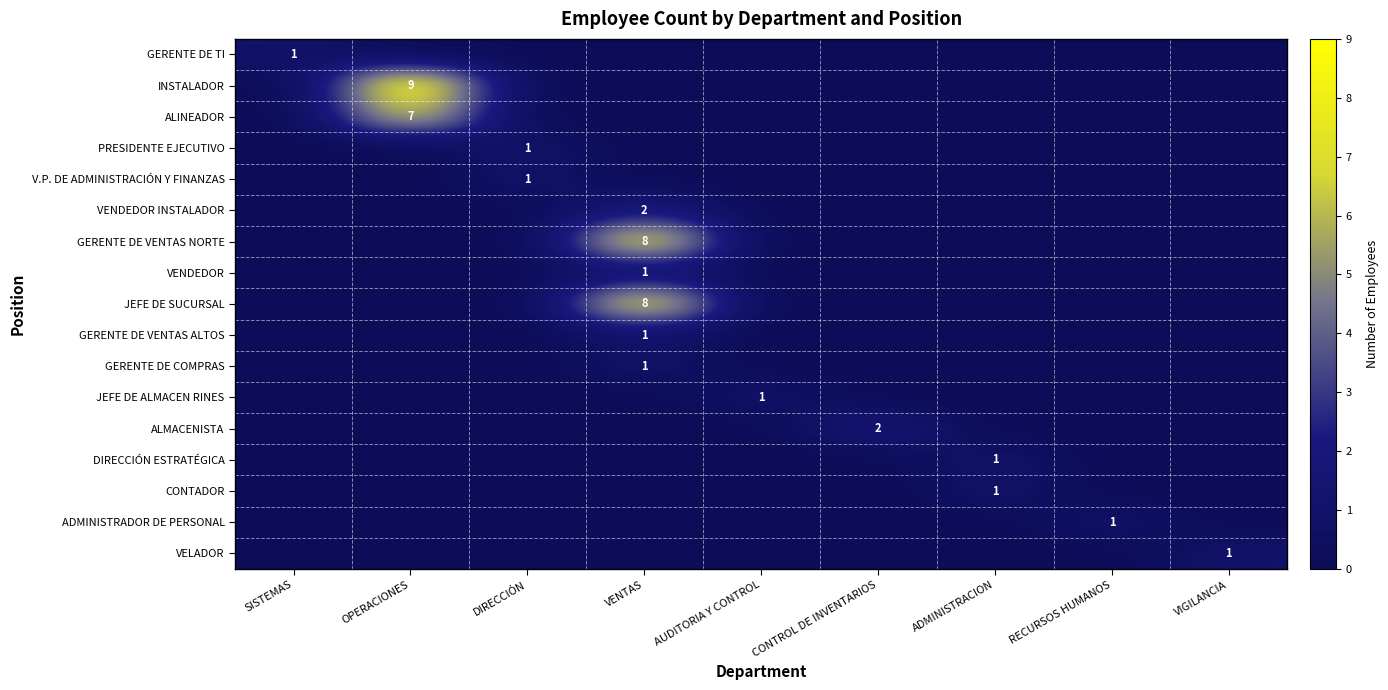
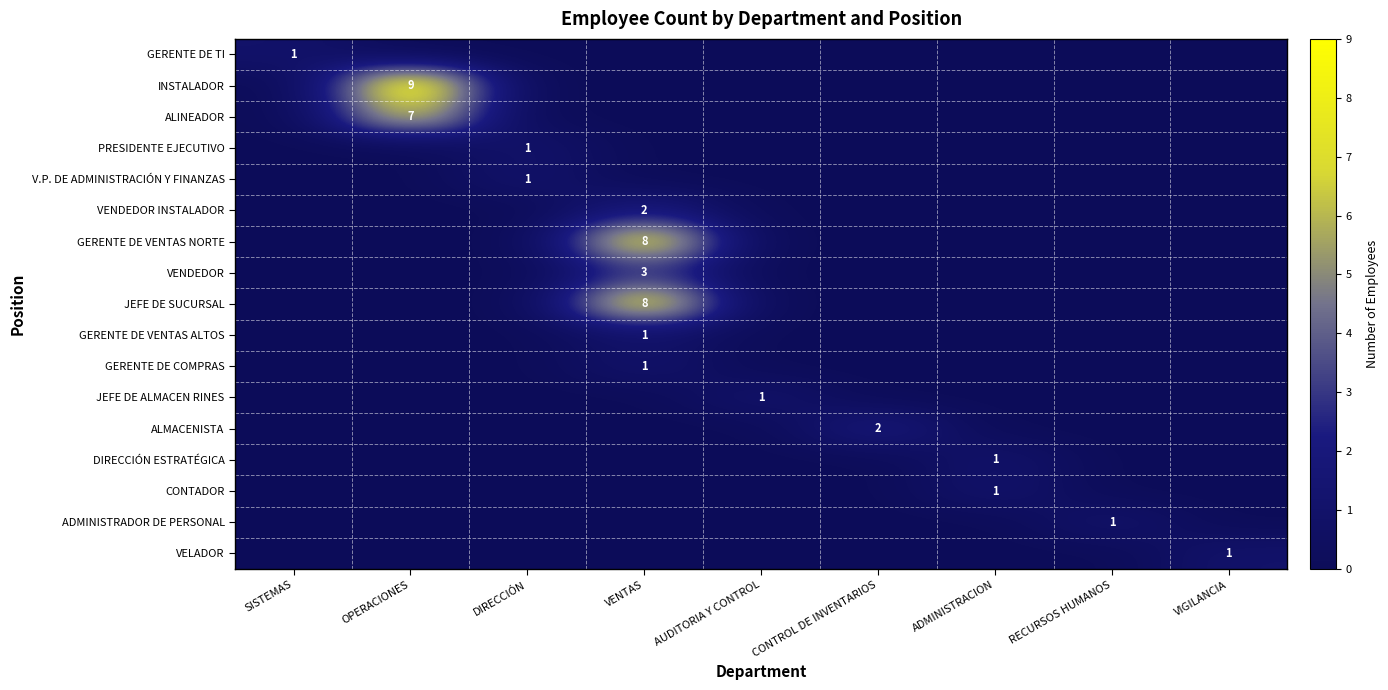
  {
    "GERENTE DE TI": {
      "SISTEMAS": 1
    },
    "INSTALADOR": {
      "OPERACIONES": 9
    },
    "ALINEADOR": {
      "OPERACIONES": 7
    },
    "PRESIDENTE EJECUTIVO": {
      "DIRECCIÓN": 1
    },
    "V.P. DE ADMINISTRACIÓN Y FINANZAS": {
      "DIRECCIÓN": 1
    },
    "VENDEDOR INSTALADOR": {
      "VENTAS": 2
    },
    "GERENTE DE VENTAS NORTE": {
      "VENTAS": 8
    },
    "VENDEDOR": {
-     "VENTAS": 1
+     "VENTAS": 3
    },
    "JEFE DE SUCURSAL": {
      "VENTAS": 8
    },
    "GERENTE DE VENTAS ALTOS": {
      "VENTAS": 1
    },
    "GERENTE DE COMPRAS": {
      "VENTAS": 1
    },
    "JEFE DE ALMACEN RINES": {
      "AUDITORIA Y CONTROL": 1
    },
    "ALMACENISTA": {
      "CONTROL DE INVENTARIOS": 2
    },
    "DIRECCIÓN ESTRATÉGICA": {
      "ADMINISTRACION": 1
    },
    "CONTADOR": {
      "ADMINISTRACION": 1
    },
    "ADMINISTRADOR DE PERSONAL": {
      "RECURSOS HUMANOS": 1
    },
    "VELADOR": {
      "VIGILANCIA": 1
    }
  }
